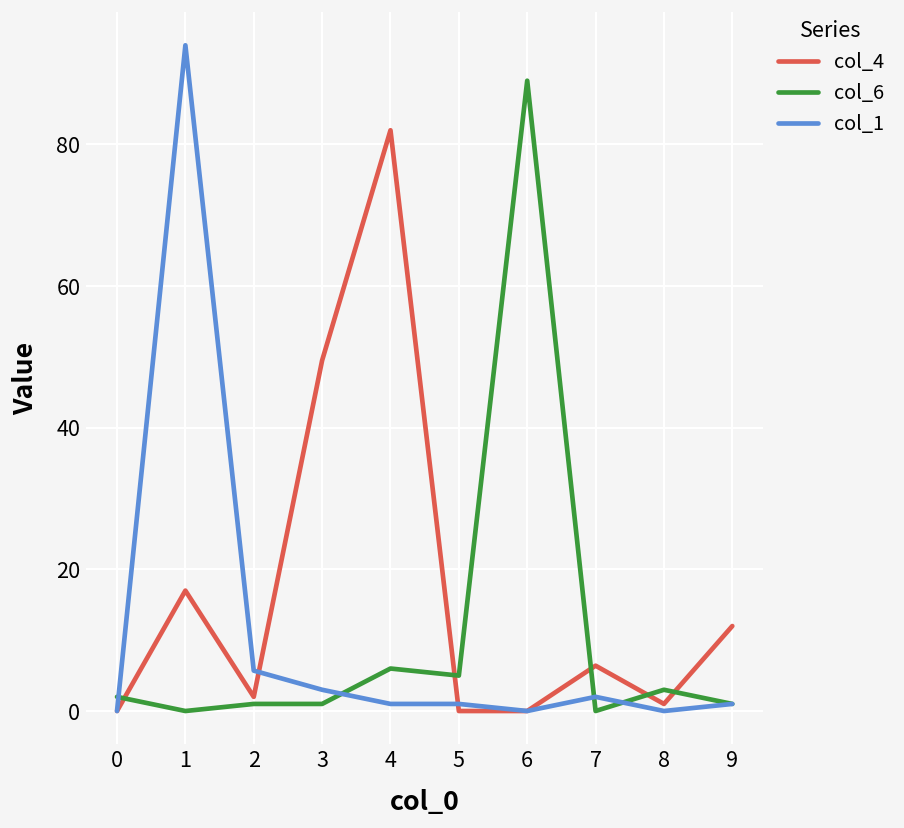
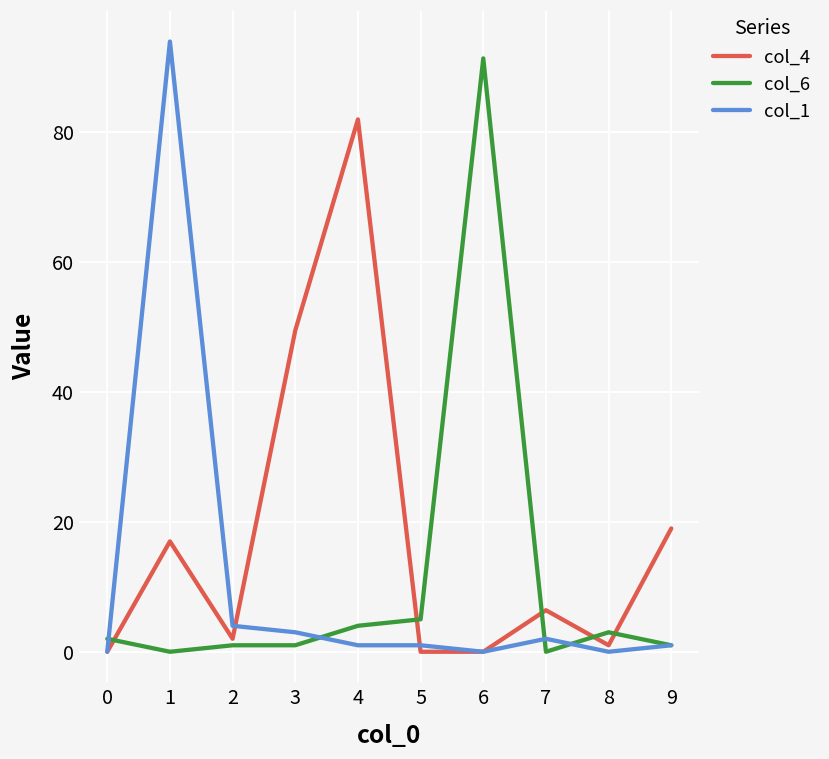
  {
    "col_4": {
      "1": 17,
      "2": 2,
      "3": 50,
      "4": 82,
      "5": 0,
      "7": 6,
      "8": 1,
-     "9": 12
+     "9": 19
    },
    "col_6": {
      "0": 2,
      "1": 0,
      "2": 1,
      "3": 1,
-     "4": 6,
+     "4": 4,
      "5": 5,
-     "6": 89,
+     "6": 91,
      "7": 0,
      "8": 3
    },
    "col_1": {
      "1": 94,
-     "2": 6,
+     "2": 4,
      "3": 3,
      "4": 1,
      "5": 1,
      "7": 2,
      "8": 0
    }
  }
